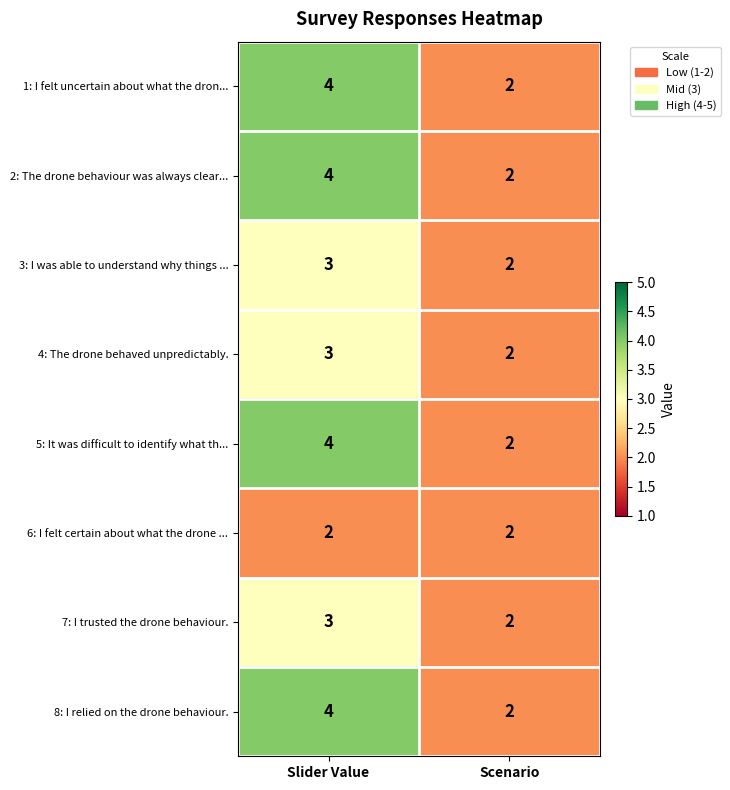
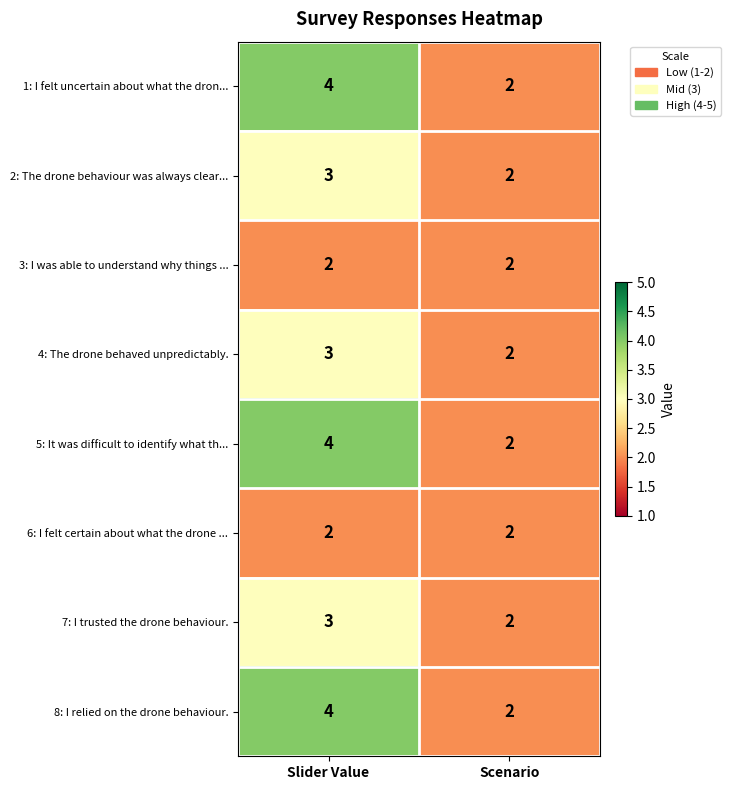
  {
    "1: I felt uncertain about what the dron...": {
      "Slider Value": 4,
      "Scenario": 2
    },
    "2: The drone behaviour was always clear...": {
-     "Slider Value": 4,
+     "Slider Value": 3,
      "Scenario": 2
    },
    "3: I was able to understand why things ...": {
-     "Slider Value": 3,
+     "Slider Value": 2,
      "Scenario": 2
    },
    "4: The drone behaved unpredictably.": {
      "Slider Value": 3,
      "Scenario": 2
    },
    "5: It was difficult to identify what th...": {
      "Slider Value": 4,
      "Scenario": 2
    },
    "6: I felt certain about what the drone ...": {
      "Slider Value": 2,
      "Scenario": 2
    },
    "7: I trusted the drone behaviour.": {
      "Slider Value": 3,
      "Scenario": 2
    },
    "8: I relied on the drone behaviour.": {
      "Slider Value": 4,
      "Scenario": 2
    }
  }
